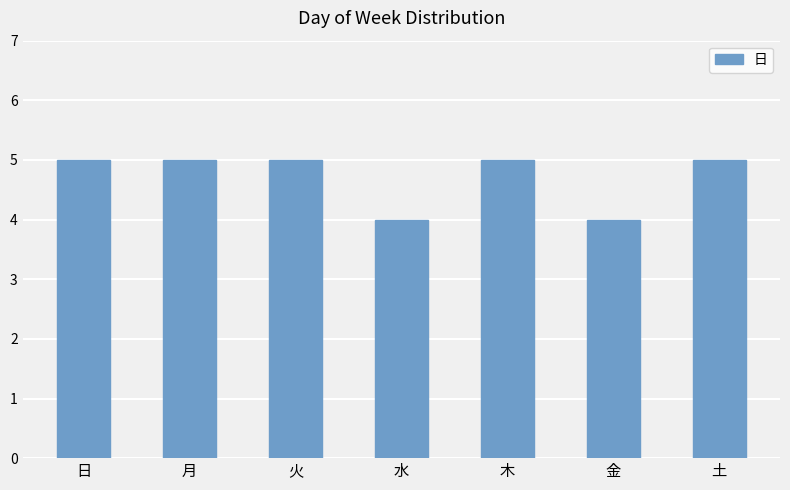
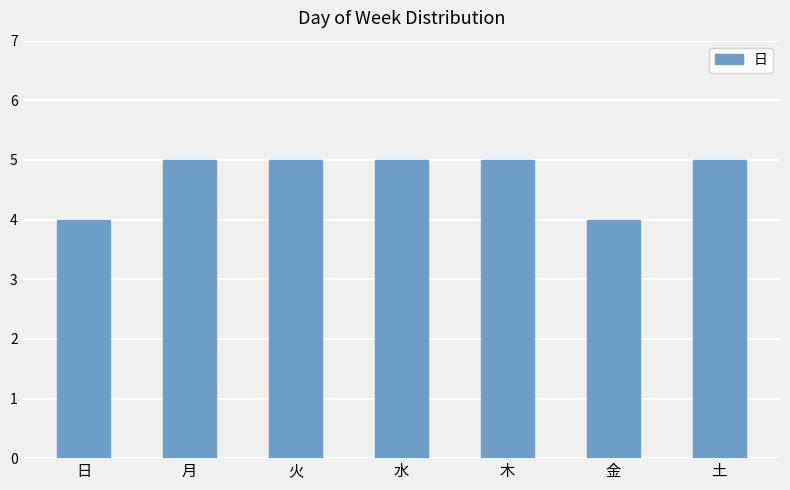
  {
-   "日": 5,
+   "日": 4,
    "月": 5,
    "火": 5,
-   "水": 4,
+   "水": 5,
    "木": 5,
    "金": 4,
    "土": 5
  }
